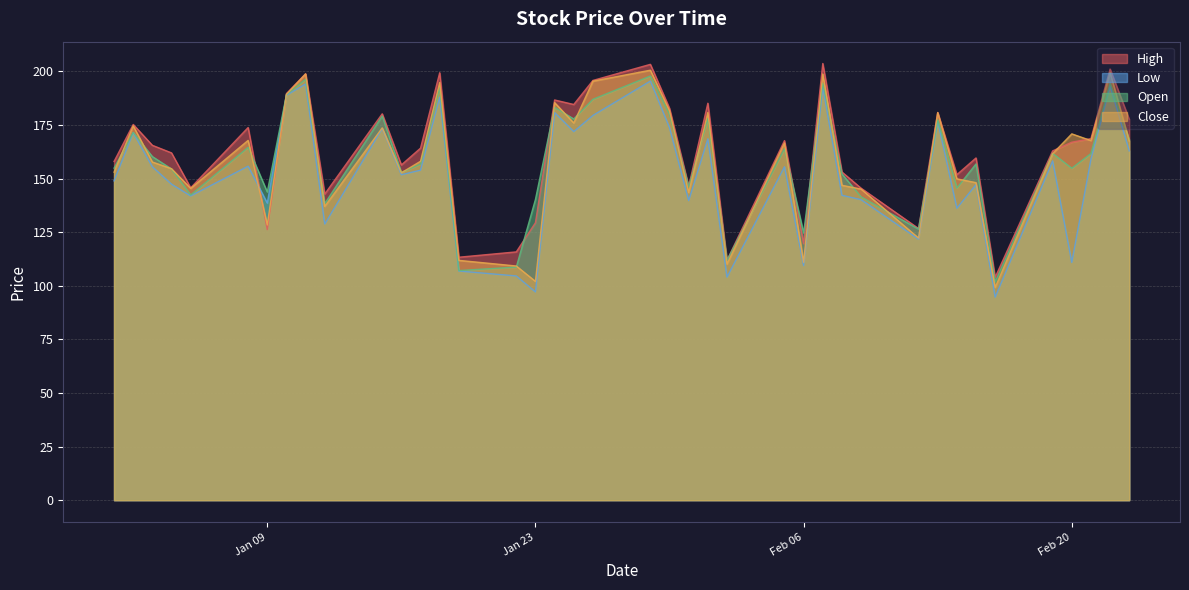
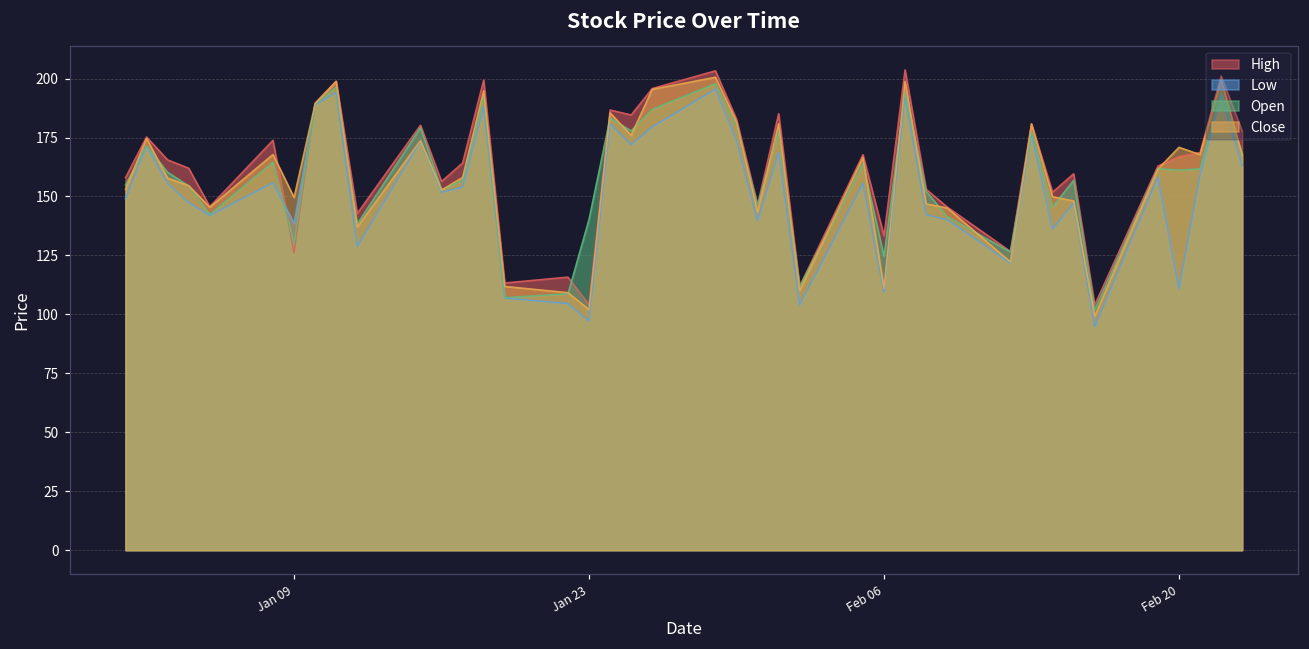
  {
    "High": {
      "Jan 09": 126,
-     "Jan 23": 129,
-     "Feb 06": 120,
+     "Jan 23": 104,
+     "Feb 06": 133,
      "Feb 20": 167
    },
    "Low": {
      "Jan 09": 139,
      "Jan 23": 97,
      "Feb 06": 109,
      "Feb 20": 111
    },
    "Open": {
-     "Jan 09": 144,
+     "Jan 09": 130,
      "Jan 23": 140,
      "Feb 06": 125,
-     "Feb 20": 155
+     "Feb 20": 161
    },
    "Close": {
-     "Jan 09": 128,
+     "Jan 09": 150,
      "Jan 23": 102,
      "Feb 06": 111,
      "Feb 20": 171
    }
  }
